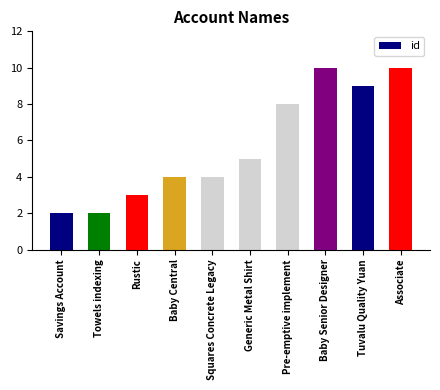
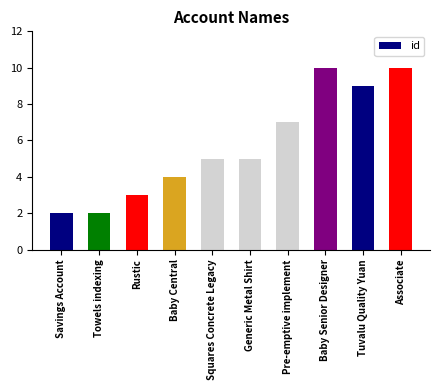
  {
    "Savings Account": 2,
    "Towels indexing": 2,
    "Rustic": 3,
    "Baby Central": 4,
-   "Squares Concrete Legacy": 4,
+   "Squares Concrete Legacy": 5,
    "Generic Metal Shirt": 5,
-   "Pre-emptive implement": 8,
+   "Pre-emptive implement": 7,
    "Baby Senior Designer": 10,
    "Tuvalu Quality Yuan": 9,
    "Associate": 10
  }
